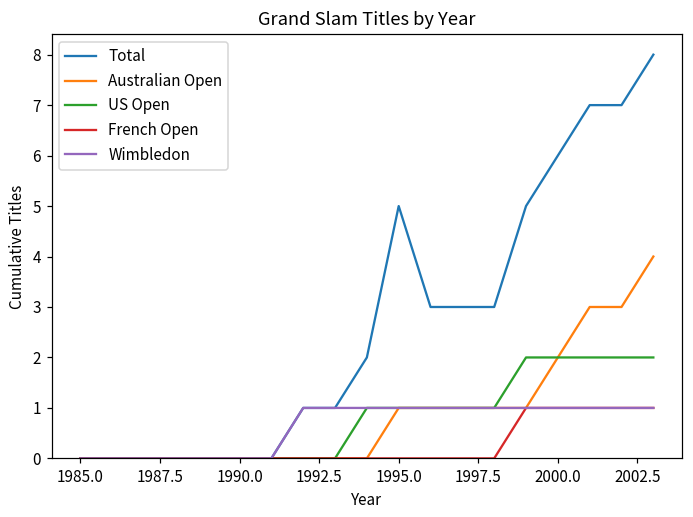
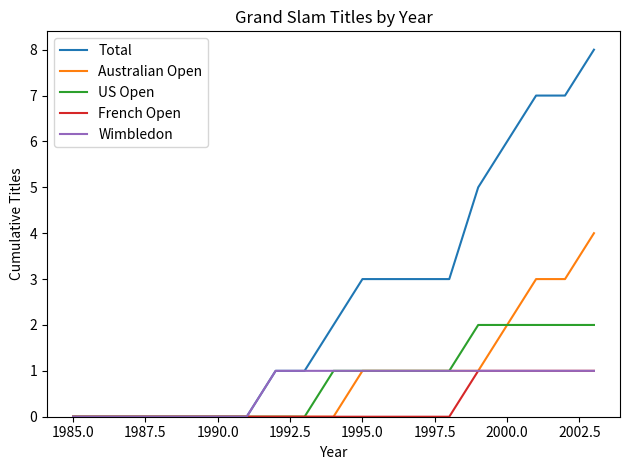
  {
    "Total": {
-     "1995.0": 5,
+     "1995.0": 3,
      "2000.0": 6
    },
    "French Open": {
      "1995.0": 0
    }
  }
